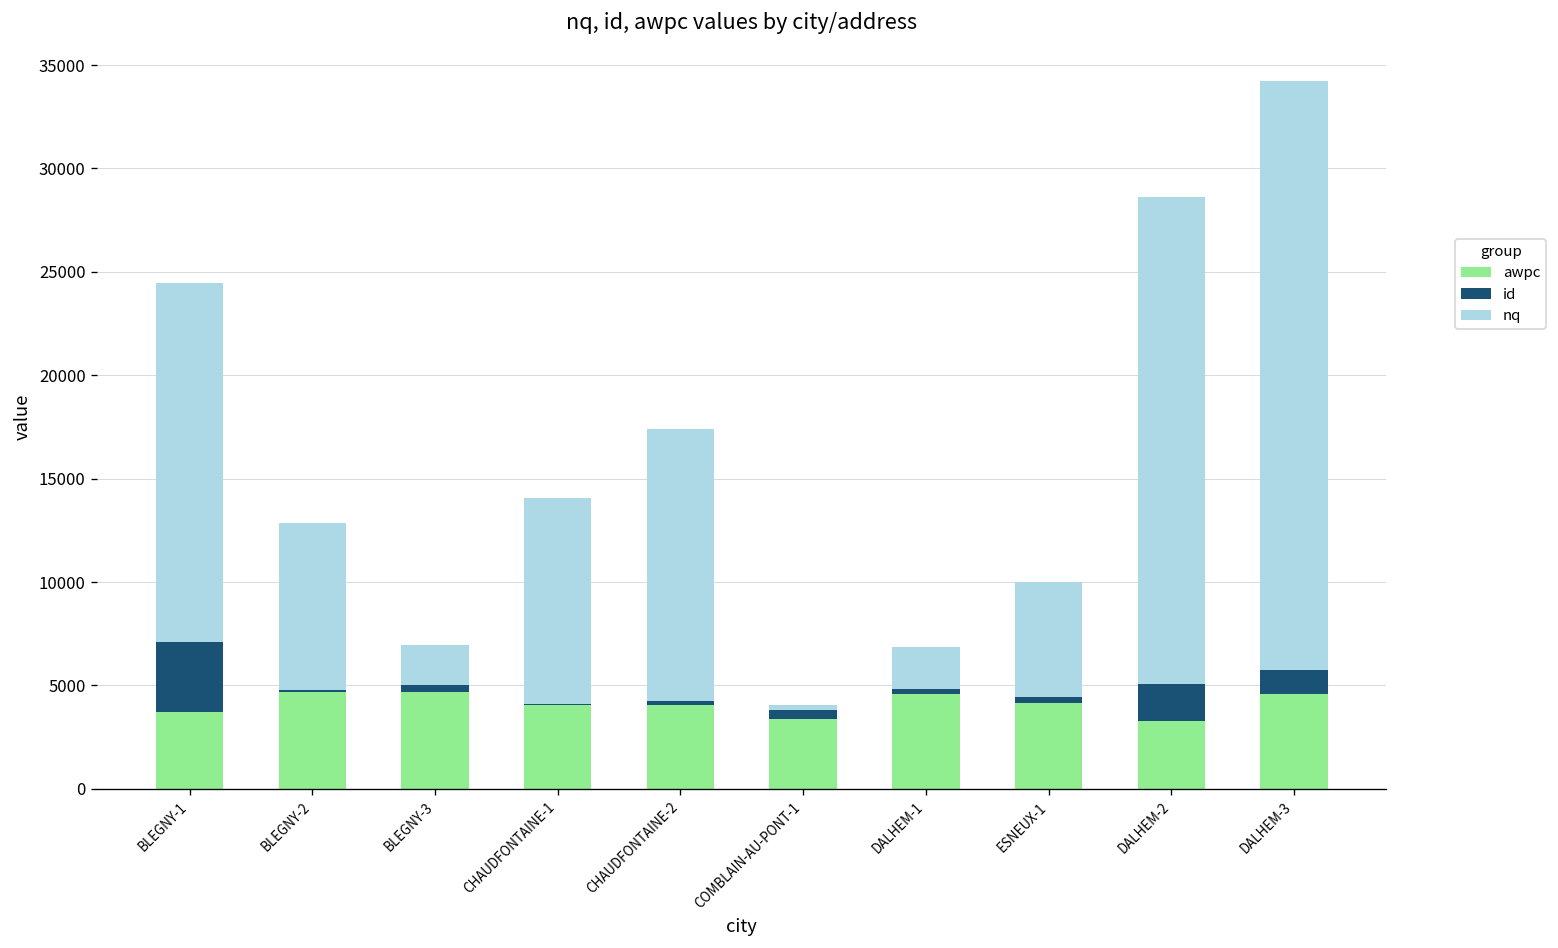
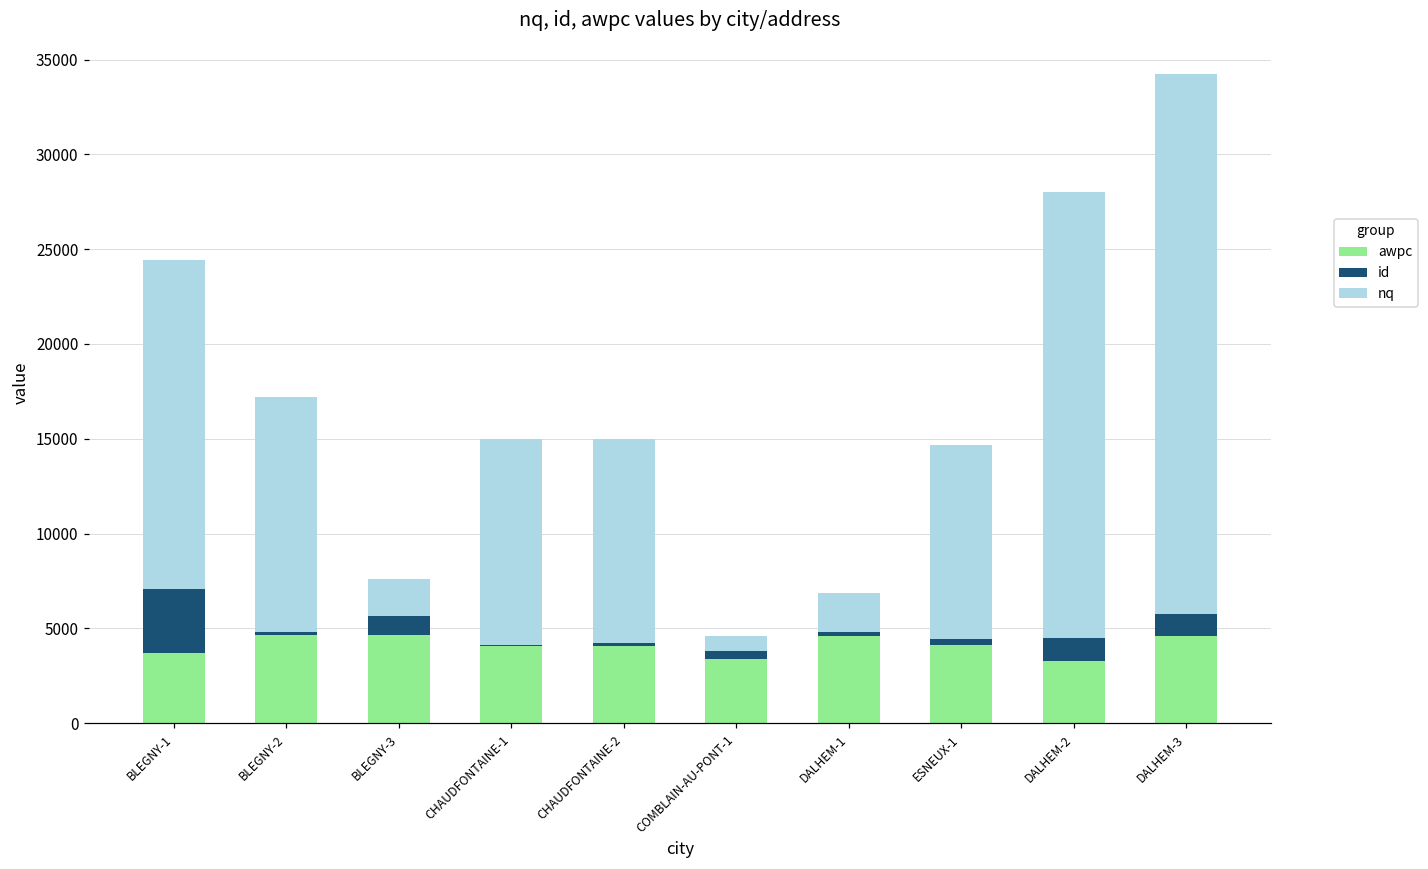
  {
    "awpc": {
      "BLEGNY-1": 3700,
      "BLEGNY-2": 4700,
      "BLEGNY-3": 4700,
      "CHAUDFONTAINE-1": 4100,
      "CHAUDFONTAINE-2": 4100,
      "COMBLAIN-AU-PONT-1": 3400,
      "DALHEM-1": 4600,
      "ESNEUX-1": 4100,
      "DALHEM-2": 3300,
      "DALHEM-3": 4600
    },
    "id": {
      "BLEGNY-1": 3400,
-     "BLEGNY-3": 300,
+     "BLEGNY-3": 1000,
      "CHAUDFONTAINE-2": 200,
      "COMBLAIN-AU-PONT-1": 400,
      "DALHEM-1": 200,
      "ESNEUX-1": 300,
-     "DALHEM-2": 1800,
+     "DALHEM-2": 1200,
      "DALHEM-3": 1100
    },
    "nq": {
      "BLEGNY-1": 17400,
-     "BLEGNY-2": 8000,
+     "BLEGNY-2": 12400,
      "BLEGNY-3": 1900,
-     "CHAUDFONTAINE-1": 9900,
-     "CHAUDFONTAINE-2": 13200,
-     "COMBLAIN-AU-PONT-1": 300,
+     "CHAUDFONTAINE-1": 10900,
+     "CHAUDFONTAINE-2": 10700,
+     "COMBLAIN-AU-PONT-1": 800,
      "DALHEM-1": 2100,
-     "ESNEUX-1": 5500,
+     "ESNEUX-1": 10200,
      "DALHEM-2": 23500,
      "DALHEM-3": 28500
    }
  }
